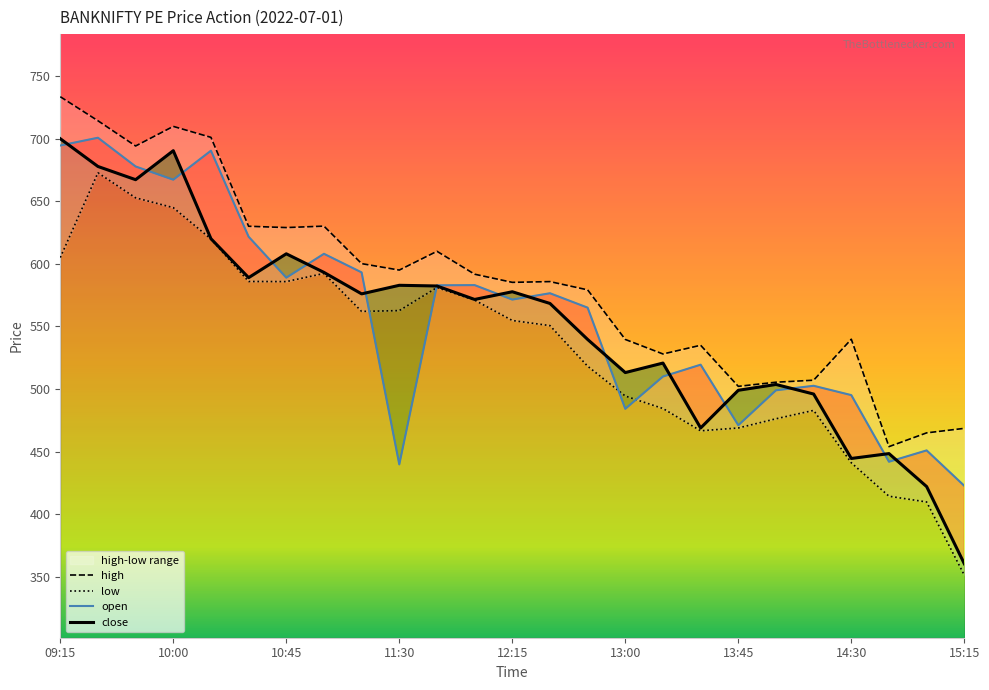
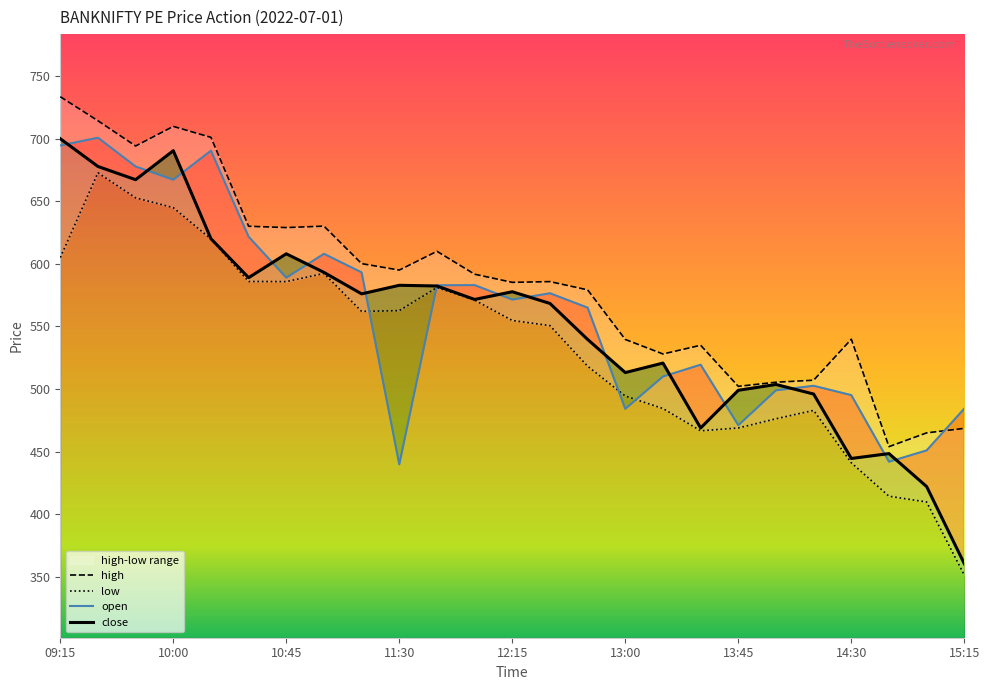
  {
    "high-low range": {
      "09:15": 733,
      "10:00": 710,
      "10:45": 629,
      "11:30": 595,
      "12:15": 585,
      "13:00": 540,
      "13:45": 502,
      "14:30": 540,
      "15:15": 469
    },
    "open": {
      "09:15": 695,
      "10:00": 667,
      "10:45": 589,
      "11:30": 440,
      "12:15": 571,
      "13:00": 484,
      "13:45": 471,
      "14:30": 495,
-     "15:15": 423
+     "15:15": 484
    }
  }
